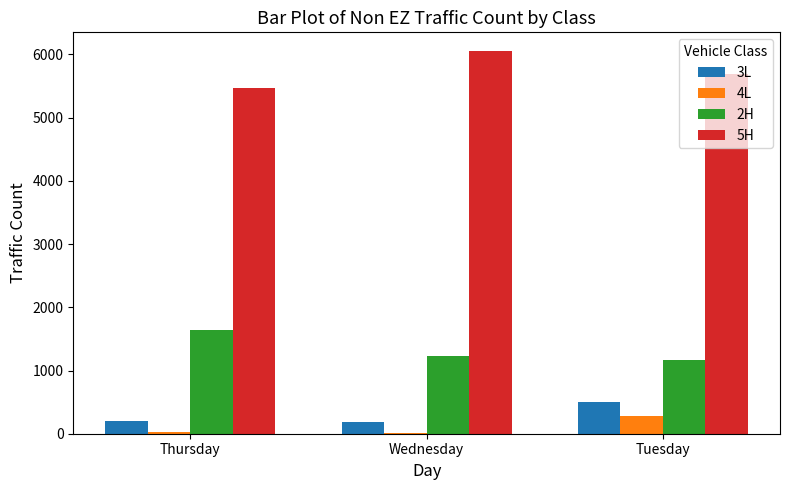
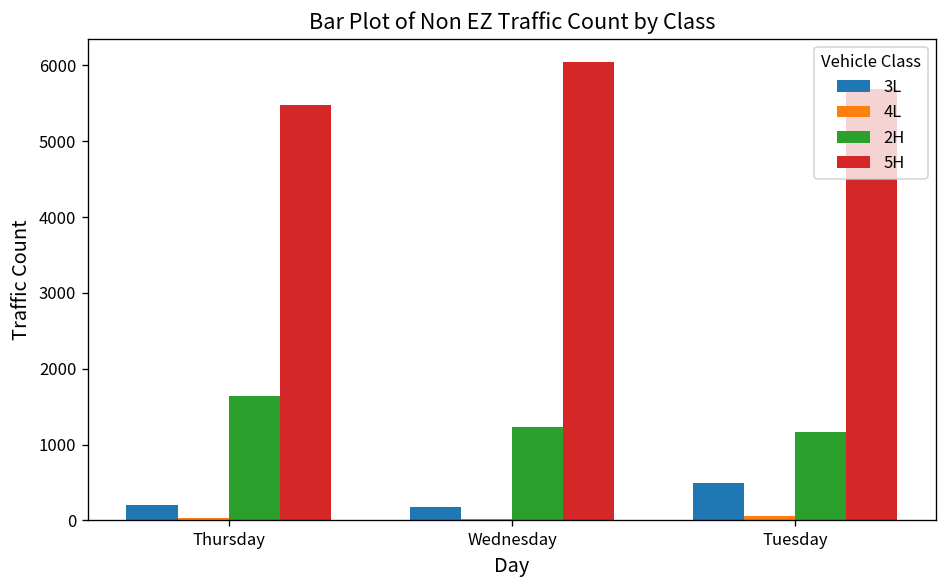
  {
    "3L": {
      "Thursday": 200,
      "Wednesday": 200,
      "Tuesday": 500
    },
    "4L": {
-     "Tuesday": 300
+     "Tuesday": 100
    },
    "2H": {
      "Thursday": 1600,
      "Wednesday": 1200,
      "Tuesday": 1200
    },
    "5H": {
      "Thursday": 5500,
      "Wednesday": 6000
    }
  }
